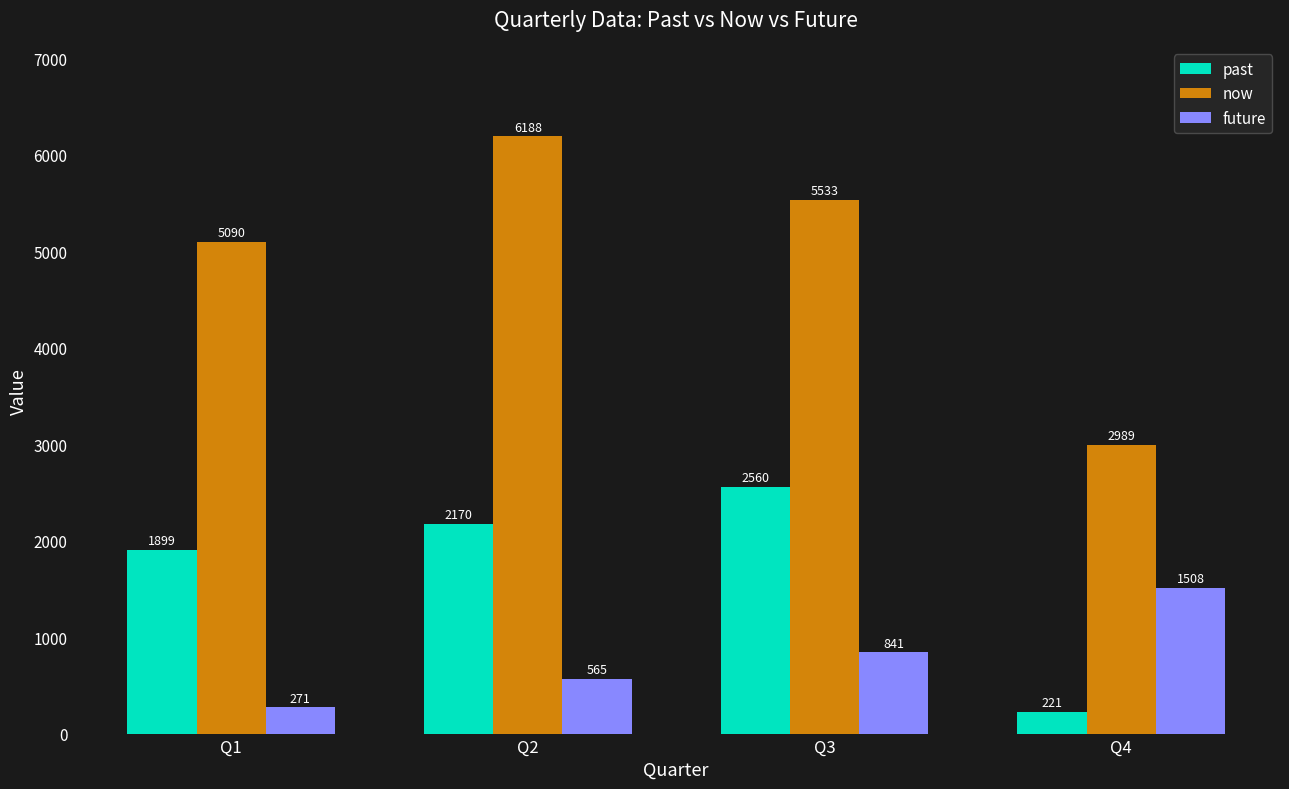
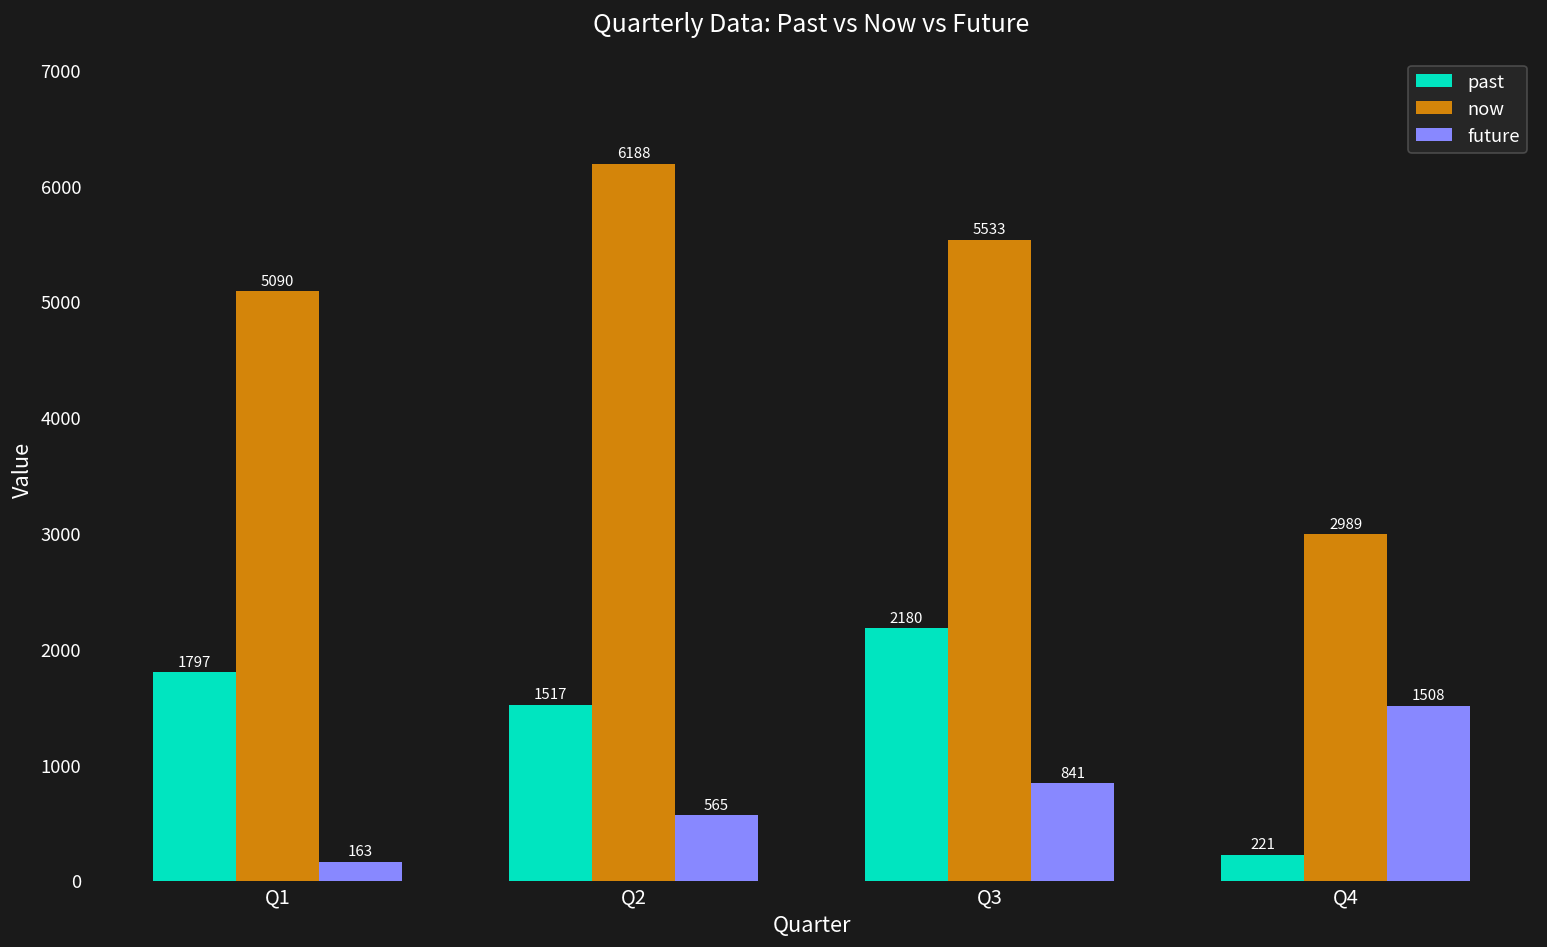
  {
    "past": {
-     "Q1": 1899,
-     "Q2": 2170,
-     "Q3": 2560,
+     "Q1": 1797,
+     "Q2": 1517,
+     "Q3": 2180,
      "Q4": 221
    },
    "now": {
      "Q1": 5090,
      "Q2": 6188,
      "Q3": 5533,
      "Q4": 2989
    },
    "future": {
-     "Q1": 271,
+     "Q1": 163,
      "Q2": 565,
      "Q3": 841,
      "Q4": 1508
    }
  }
